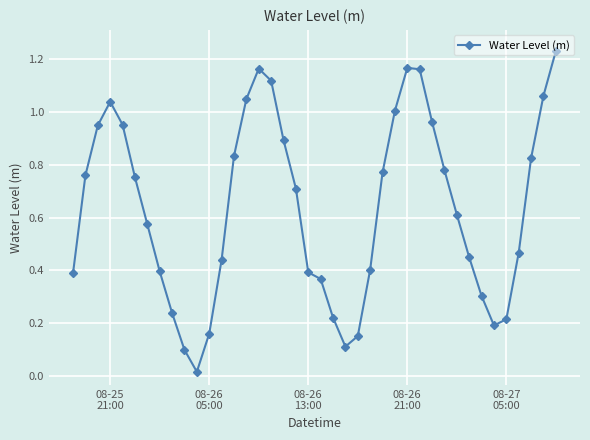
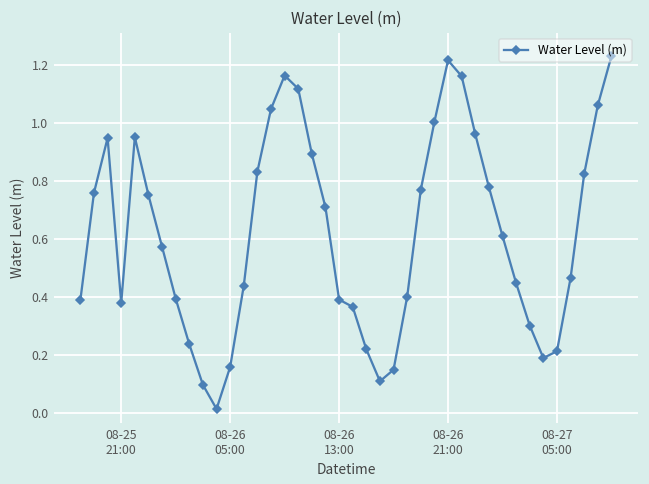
  {
-   "08-25 21:00": 1.04,
+   "08-25 21:00": 0.38,
    "08-26 05:00": 0.16,
    "08-26 13:00": 0.39,
-   "08-26 21:00": 1.17,
+   "08-26 21:00": 1.22,
    "08-27 05:00": 0.21
  }
